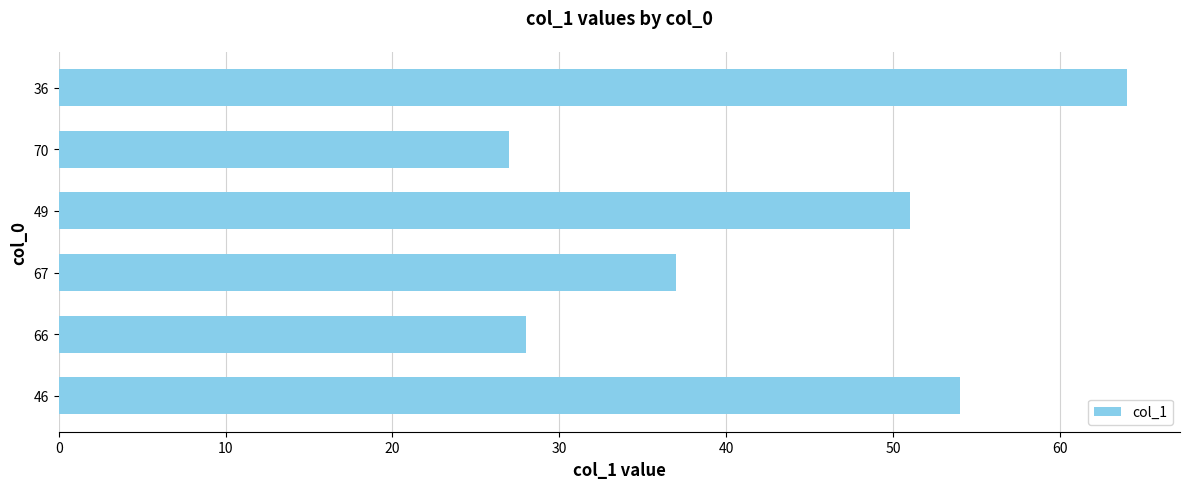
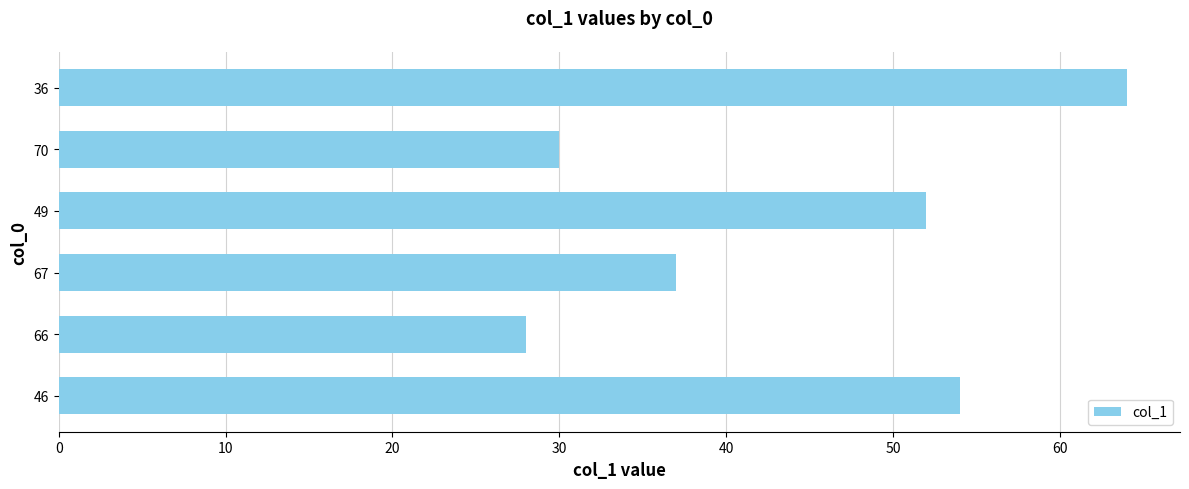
  {
    "36": 64,
-   "70": 27,
-   "49": 51,
+   "70": 30,
+   "49": 52,
    "67": 37,
    "66": 28,
    "46": 54
  }
